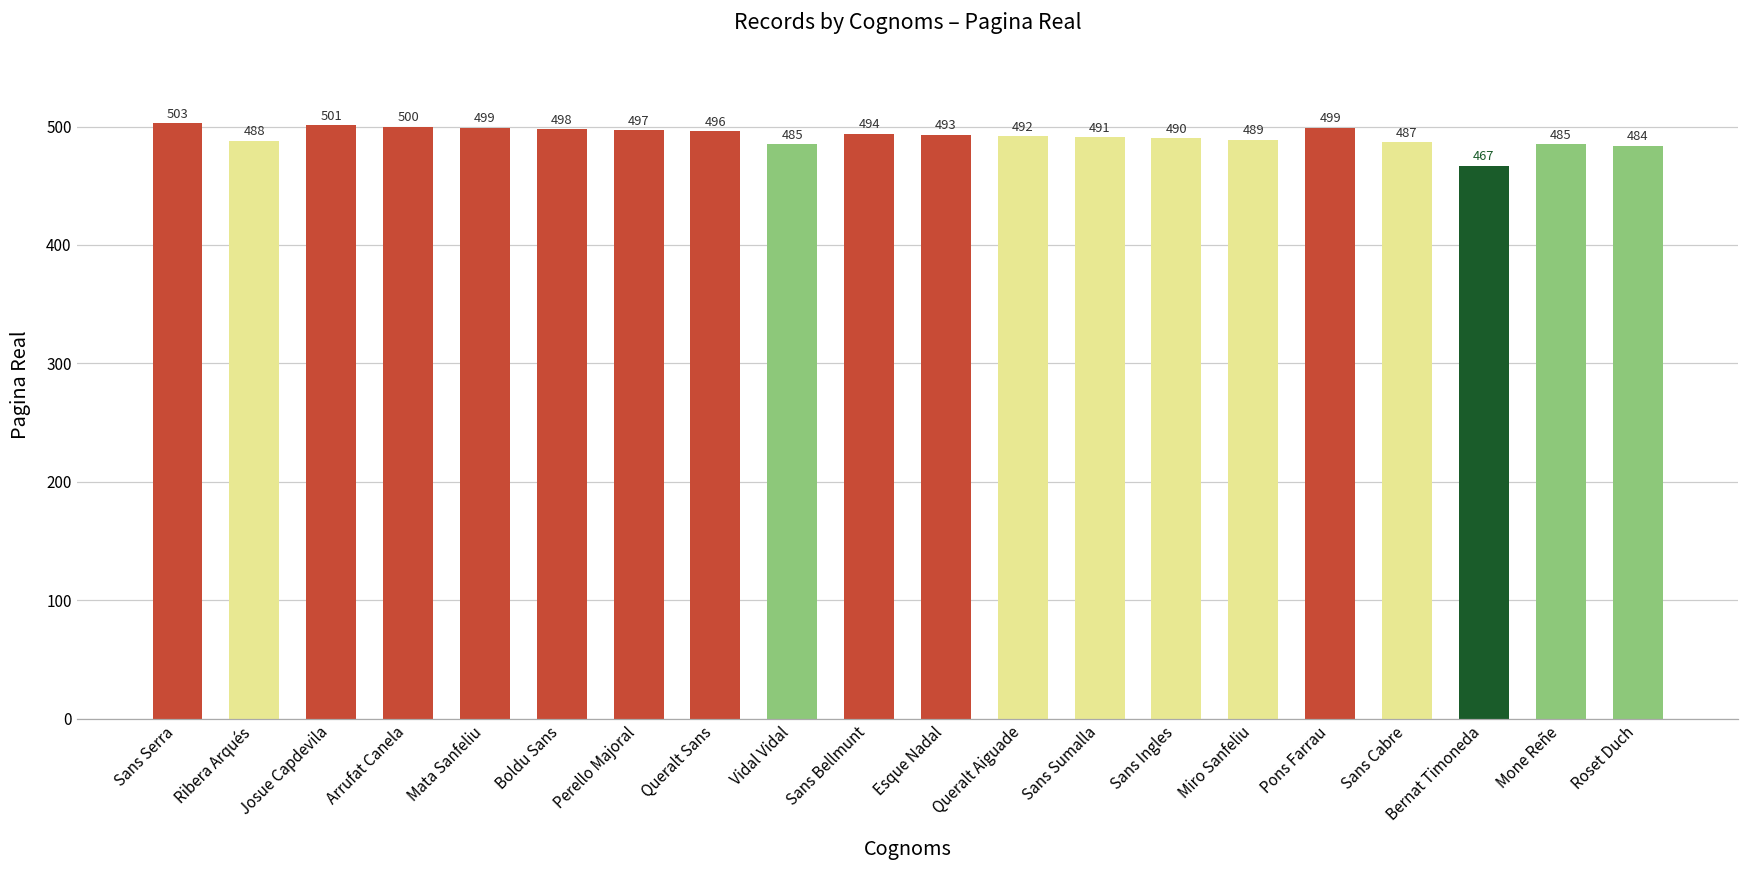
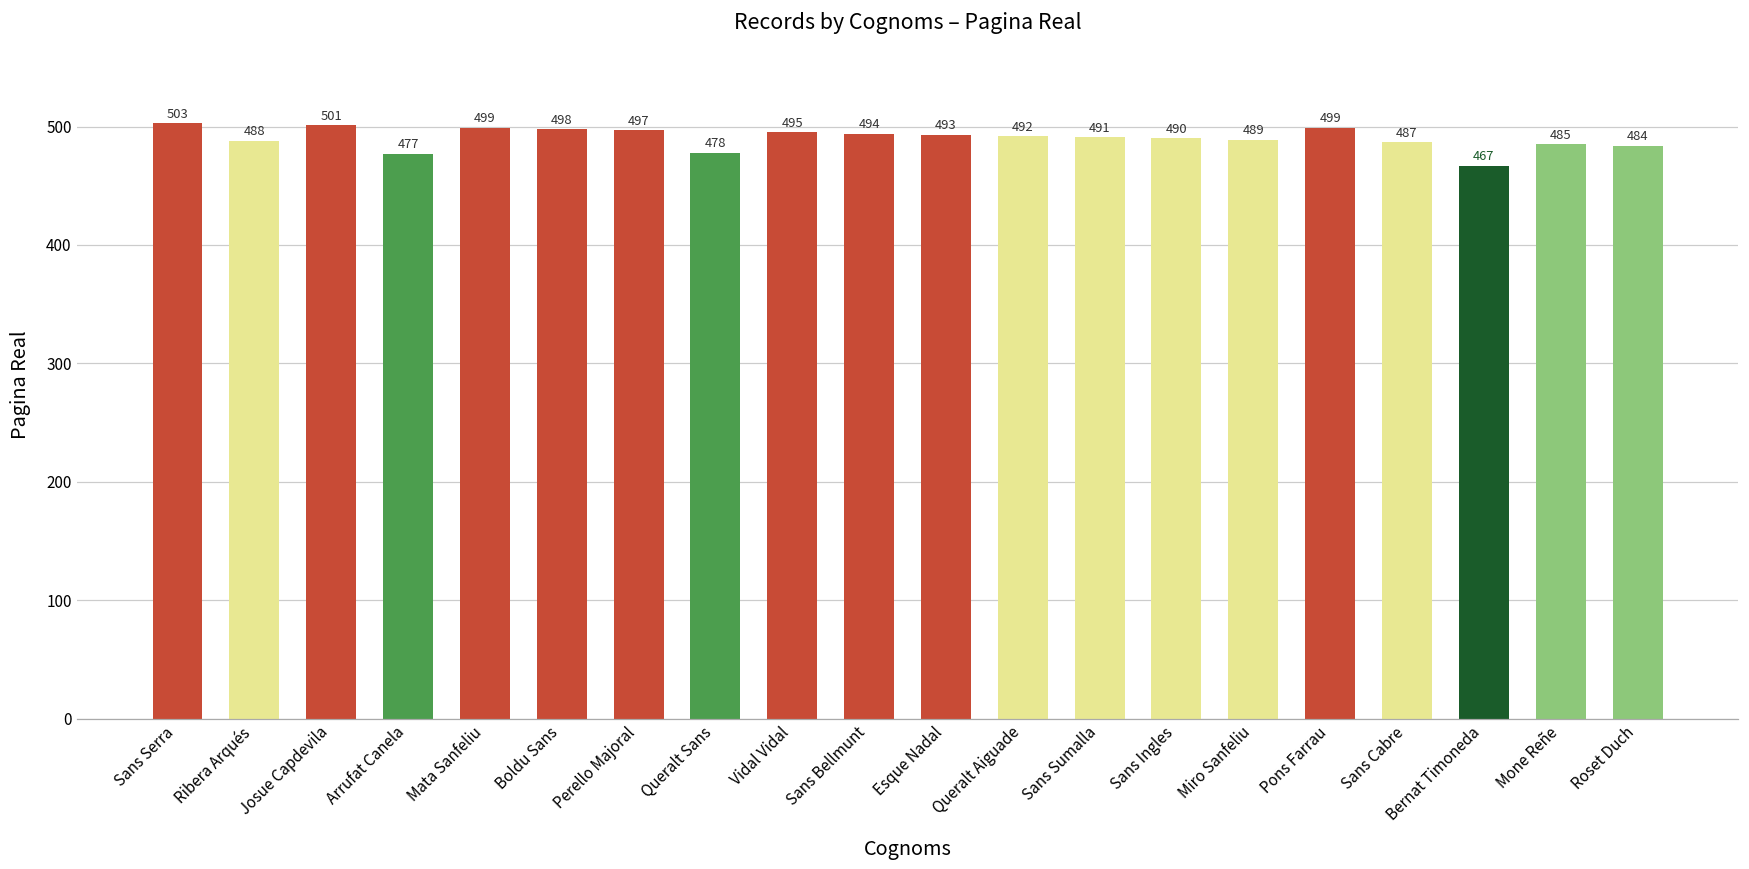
  {
    "Sans Serra": 503,
    "Ribera Arqués": 488,
    "Josue Capdevila": 501,
-   "Arrufat Canela": 500,
+   "Arrufat Canela": 477,
    "Mata Sanfeliu": 499,
    "Boldu Sans": 498,
    "Perello Majoral": 497,
-   "Queralt Sans": 496,
-   "Vidal Vidal": 485,
+   "Queralt Sans": 478,
+   "Vidal Vidal": 495,
    "Sans Bellmunt": 494,
    "Esque Nadal": 493,
    "Queralt Aiguade": 492,
    "Sans Sumalla": 491,
    "Sans Ingles": 490,
    "Miro Sanfeliu": 489,
    "Pons Farrau": 499,
    "Sans Cabre": 487,
    "Bernat Timoneda": 467,
    "Mone Reñe": 485,
    "Roset Duch": 484
  }
